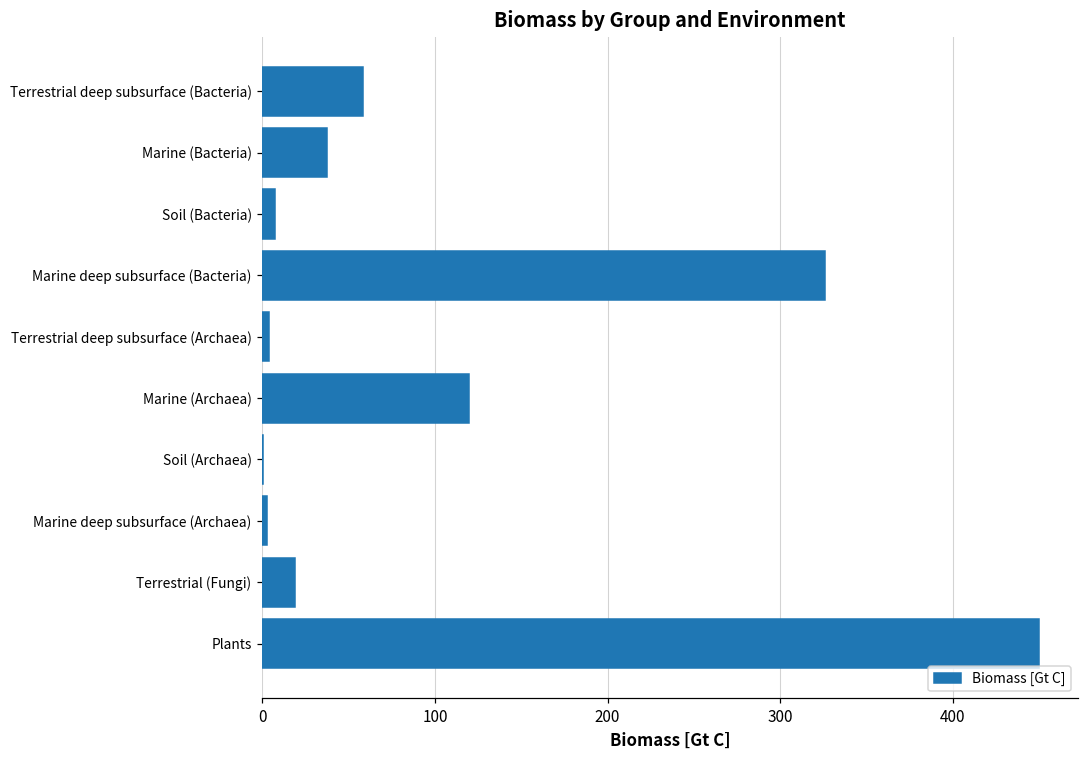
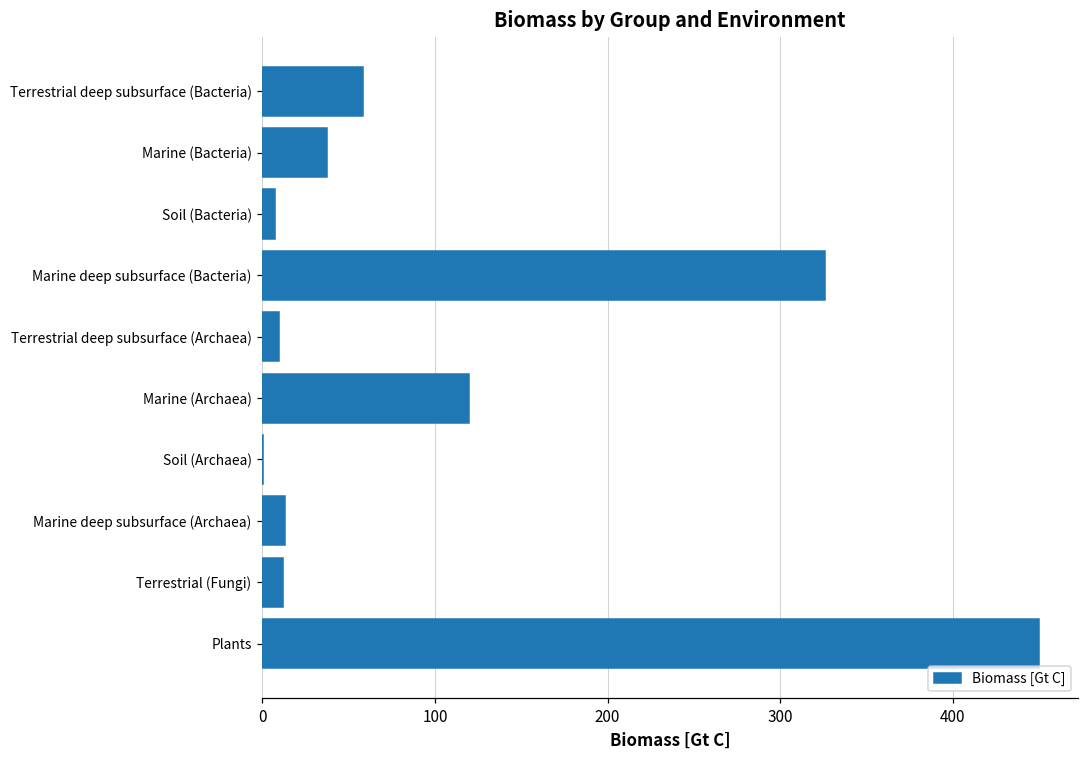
  {
    "Terrestrial deep subsurface (Bacteria)": 58,
    "Marine (Bacteria)": 37,
    "Soil (Bacteria)": 7,
    "Marine deep subsurface (Bacteria)": 326,
-   "Terrestrial deep subsurface (Archaea)": 4,
+   "Terrestrial deep subsurface (Archaea)": 10,
    "Marine (Archaea)": 120,
-   "Marine deep subsurface (Archaea)": 3,
-   "Terrestrial (Fungi)": 19,
+   "Marine deep subsurface (Archaea)": 13,
+   "Terrestrial (Fungi)": 12,
    "Plants": 450
  }
